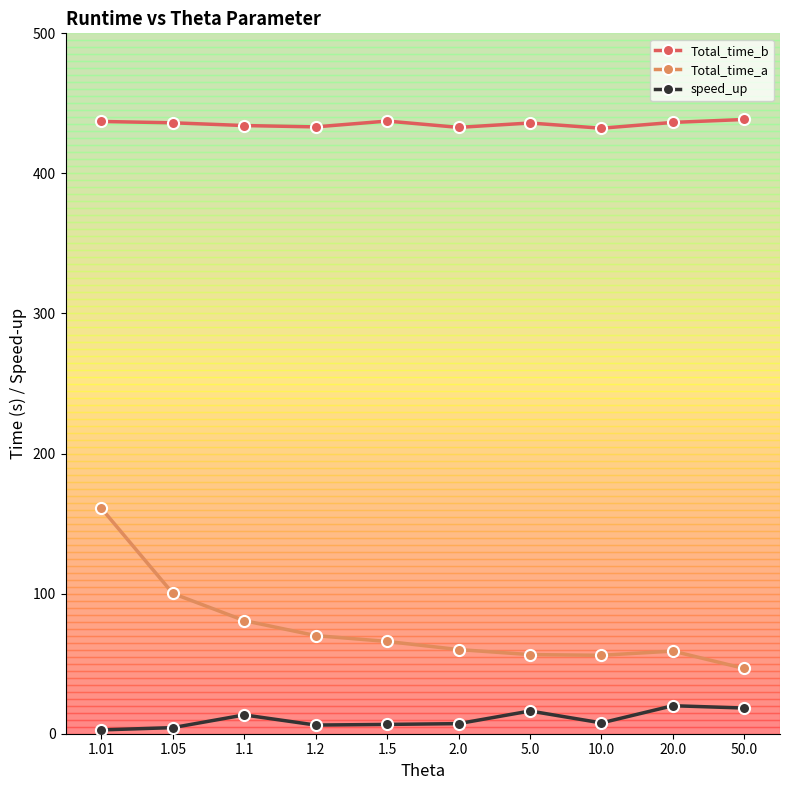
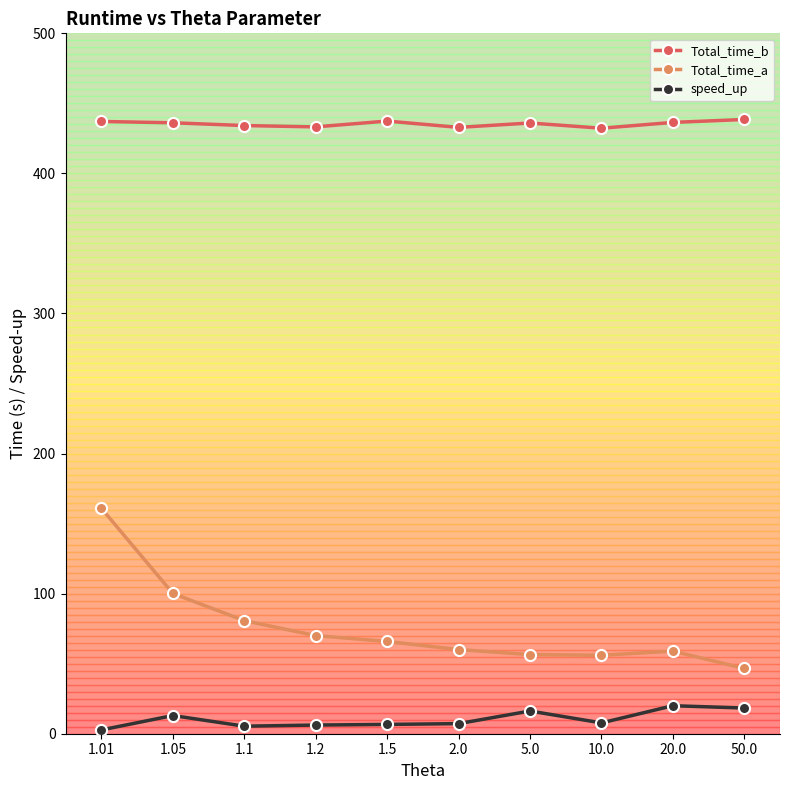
  {
    "speed_up": {
      "1.01": 3,
-     "1.05": 4,
-     "1.1": 13,
+     "1.05": 13,
+     "1.1": 5,
      "1.2": 6,
      "1.5": 7,
      "2.0": 7,
      "5.0": 16,
      "10.0": 8,
      "20.0": 20,
      "50.0": 18
    }
  }
